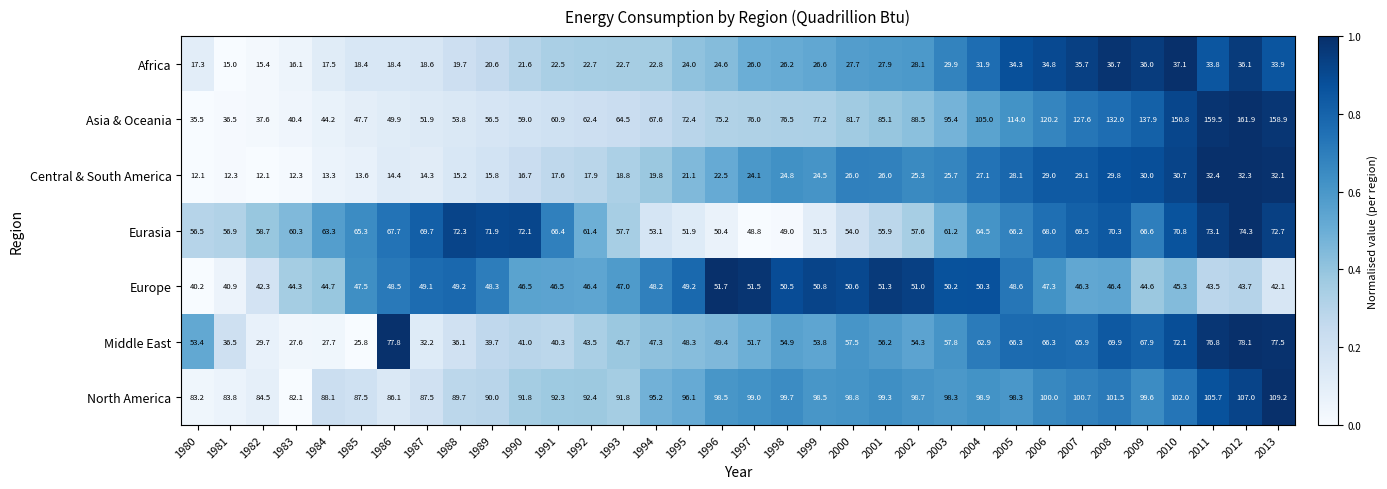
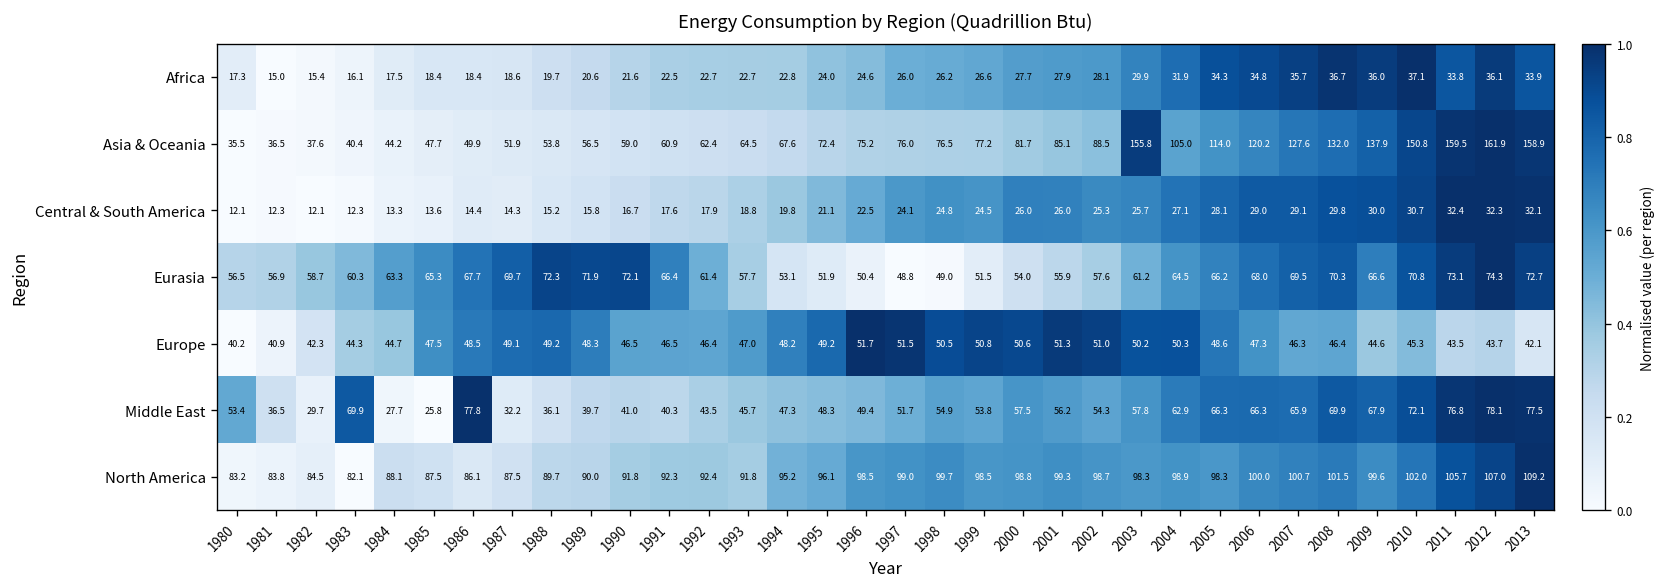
  {
    "Asia & Oceania": {
      "1980": 35.5,
      "1981": 36.5,
      "1982": 37.6,
      "1983": 40.4,
      "1984": 44.2,
      "1985": 47.7,
      "1986": 49.9,
      "1987": 51.9,
      "1988": 53.8,
      "1989": 56.5,
      "1990": 59.0,
      "1991": 60.9,
      "1992": 62.4,
      "1993": 64.5,
      "1994": 67.6,
      "1995": 72.4,
      "1996": 75.2,
      "1997": 76.0,
      "1998": 76.5,
      "1999": 77.2,
      "2000": 81.7,
      "2001": 85.1,
      "2002": 88.5,
-     "2003": 95.4,
+     "2003": 155.8,
      "2004": 105.0,
      "2005": 114.0,
      "2006": 120.2,
      "2007": 127.6,
      "2008": 132.0,
      "2009": 137.9,
      "2010": 150.8,
      "2011": 159.5,
      "2012": 161.9,
      "2013": 158.9
    },
    "Middle East": {
      "1980": 53.4,
      "1981": 36.5,
      "1982": 29.7,
-     "1983": 27.6,
+     "1983": 69.9,
      "1984": 27.7,
      "1985": 25.8,
      "1986": 77.8,
      "1987": 32.2,
      "1988": 36.1,
      "1989": 39.7,
      "1990": 41.0,
      "1991": 40.3,
      "1992": 43.5,
      "1993": 45.7,
      "1994": 47.3,
      "1995": 48.3,
      "1996": 49.4,
      "1997": 51.7,
      "1998": 54.9,
      "1999": 53.8,
      "2000": 57.5,
      "2001": 56.2,
      "2002": 54.3,
      "2003": 57.8,
      "2004": 62.9,
      "2005": 66.3,
      "2006": 66.3,
      "2007": 65.9,
      "2008": 69.9,
      "2009": 67.9,
      "2010": 72.1,
      "2011": 76.8,
      "2012": 78.1,
      "2013": 77.5
    }
  }
